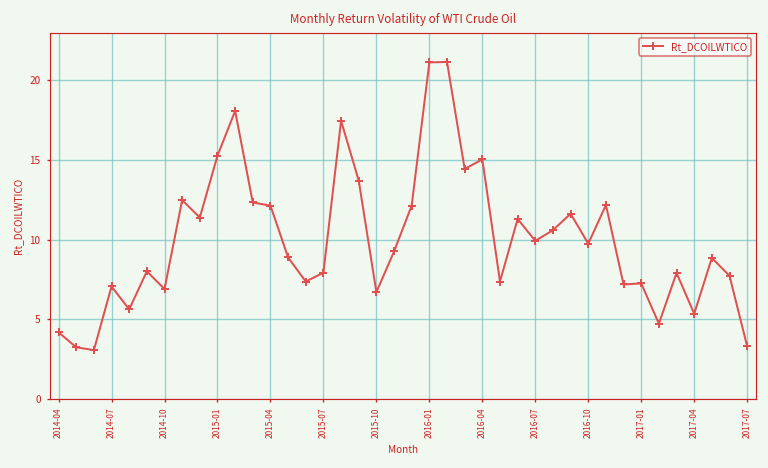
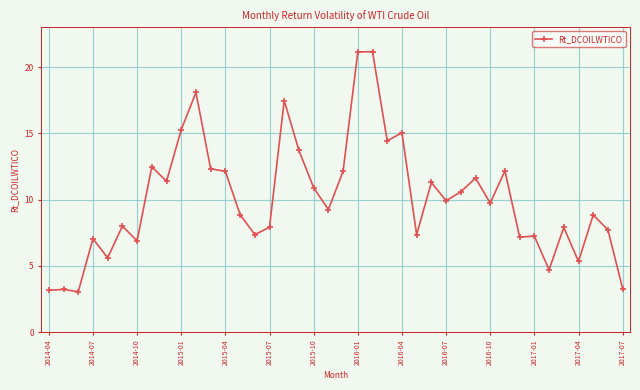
  {
-   "2014-04": 4.2,
+   "2014-04": 3.2,
    "2014-07": 7.1,
    "2014-10": 6.9,
    "2015-01": 15.3,
    "2015-04": 12.1,
    "2015-07": 7.9,
-   "2015-10": 6.7,
+   "2015-10": 10.9,
    "2016-01": 21.1,
    "2016-04": 15.0,
    "2016-07": 9.9,
    "2016-10": 9.7,
    "2017-01": 7.2,
    "2017-04": 5.3,
    "2017-07": 3.3
  }
